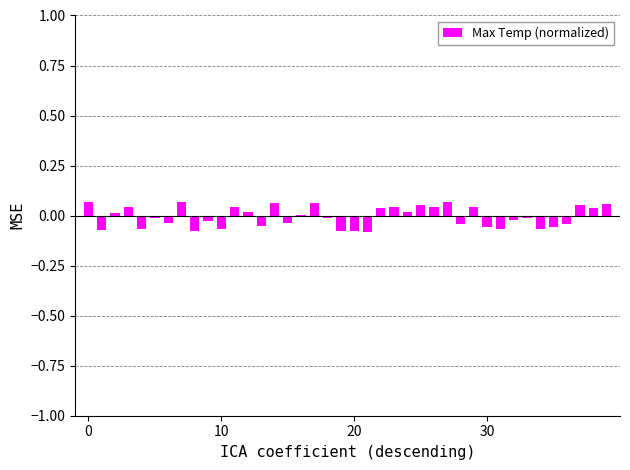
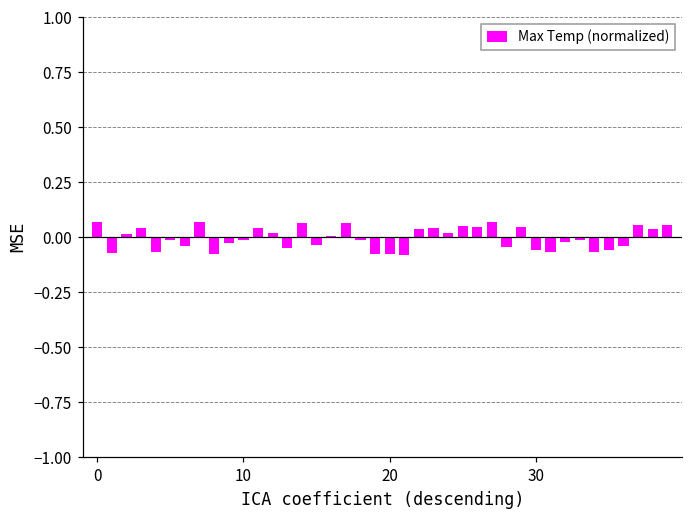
  {
    "0": 0.07,
-   "10": -0.07,
+   "10": -0.01,
    "20": -0.07,
    "30": -0.06
  }
